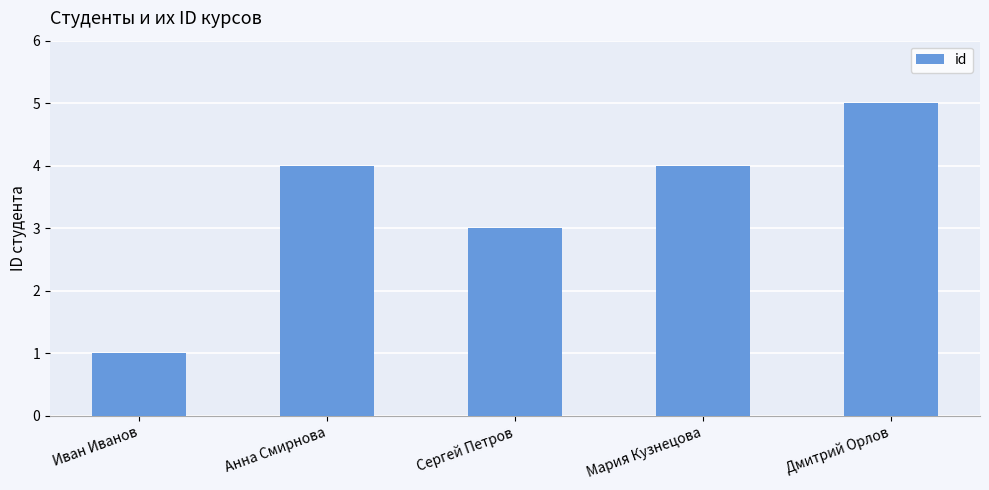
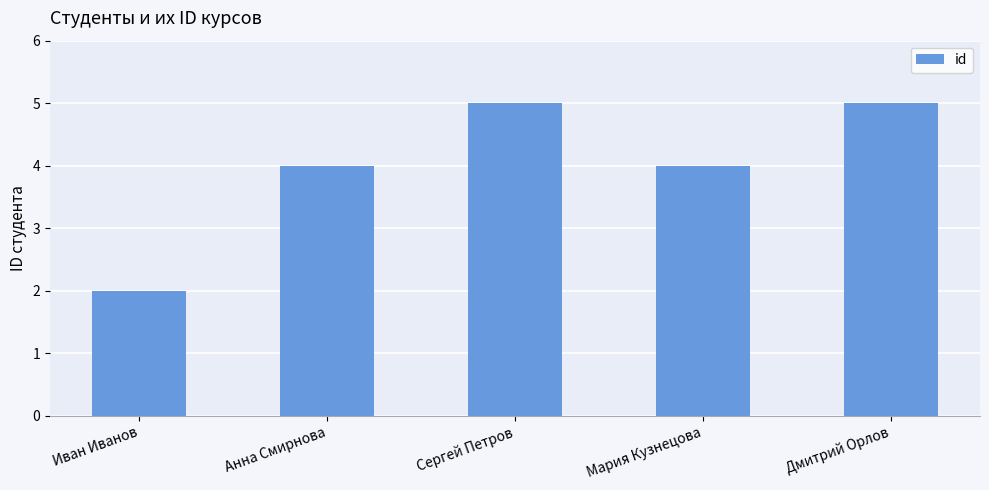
  {
-   "Иван Иванов": 1,
+   "Иван Иванов": 2,
    "Анна Смирнова": 4,
-   "Сергей Петров": 3,
+   "Сергей Петров": 5,
    "Мария Кузнецова": 4,
    "Дмитрий Орлов": 5
  }
